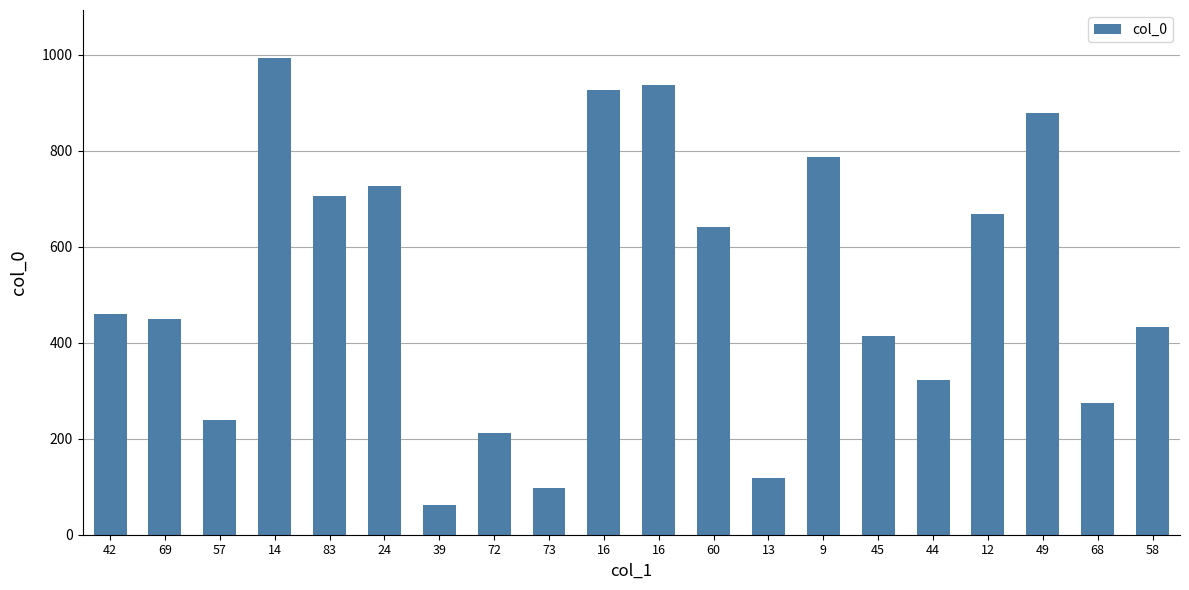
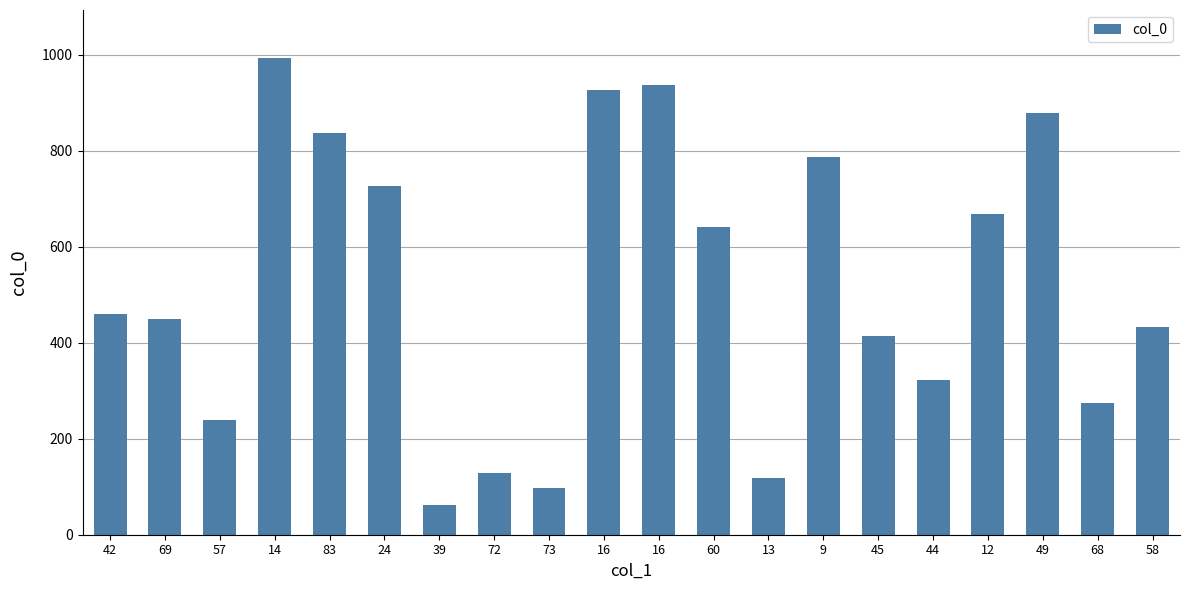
  {
    "42": 460,
    "69": 450,
    "57": 240,
    "14": 990,
-   "83": 710,
+   "83": 840,
    "24": 730,
    "39": 60,
-   "72": 210,
+   "72": 130,
    "73": 100,
    "60": 640,
    "13": 120,
    "9": 790,
    "45": 410,
    "44": 320,
    "12": 670,
    "49": 880,
    "68": 280,
    "58": 430
  }
